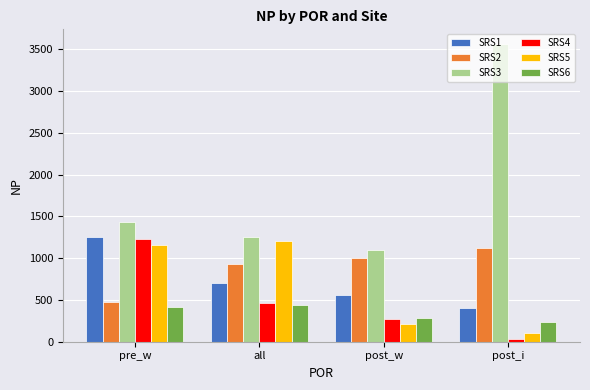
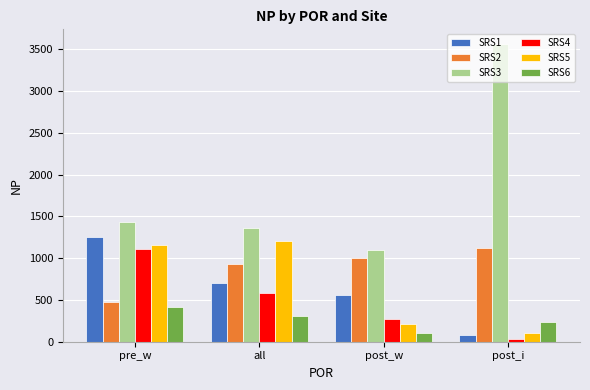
  {
    "SRS1": {
      "pre_w": 1300,
      "all": 700,
      "post_w": 600,
-     "post_i": 400
+     "post_i": 100
    },
    "SRS2": {
      "pre_w": 500,
      "all": 900,
      "post_w": 1000,
      "post_i": 1100
    },
    "SRS3": {
      "pre_w": 1400,
-     "all": 1300,
+     "all": 1400,
      "post_w": 1100
    },
    "SRS4": {
-     "pre_w": 1200,
-     "all": 500,
+     "pre_w": 1100,
+     "all": 600,
      "post_w": 300,
      "post_i": 0
    },
    "SRS5": {
      "pre_w": 1200,
      "all": 1200,
      "post_w": 200,
      "post_i": 100
    },
    "SRS6": {
      "pre_w": 400,
-     "all": 400,
-     "post_w": 300,
+     "all": 300,
+     "post_w": 100,
      "post_i": 200
    }
  }
